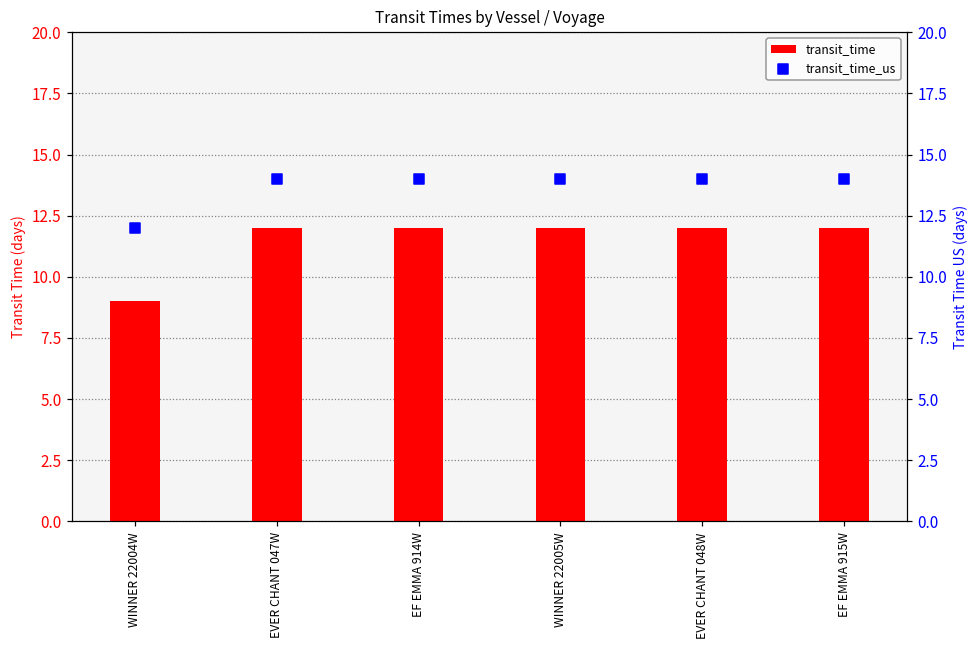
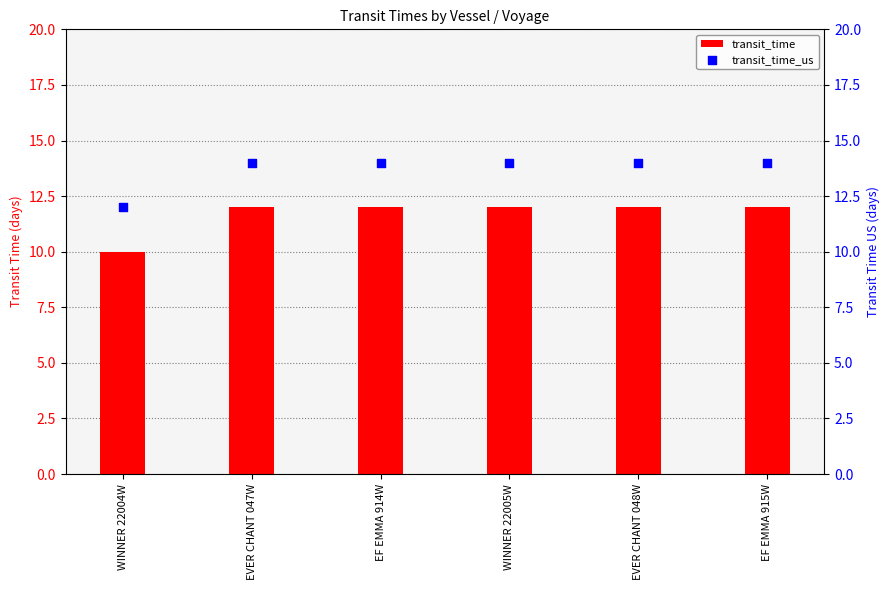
  {
    "transit_time": {
-     "WINNER 22004W": 9,
+     "WINNER 22004W": 10,
      "EVER CHANT 047W": 12,
      "EF EMMA 914W": 12,
      "WINNER 22005W": 12,
      "EVER CHANT 048W": 12,
      "EF EMMA 915W": 12
    }
  }
